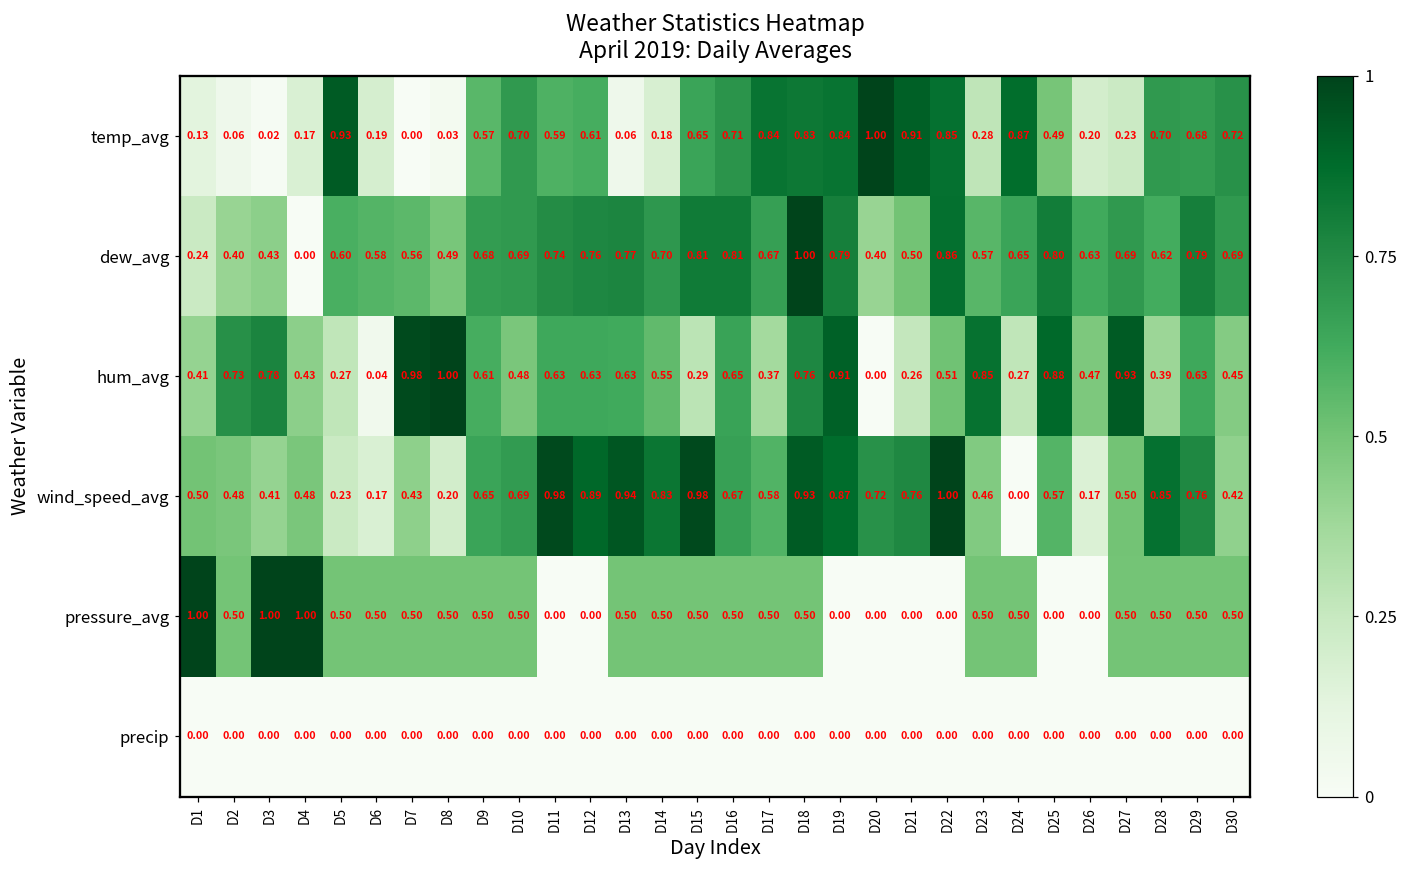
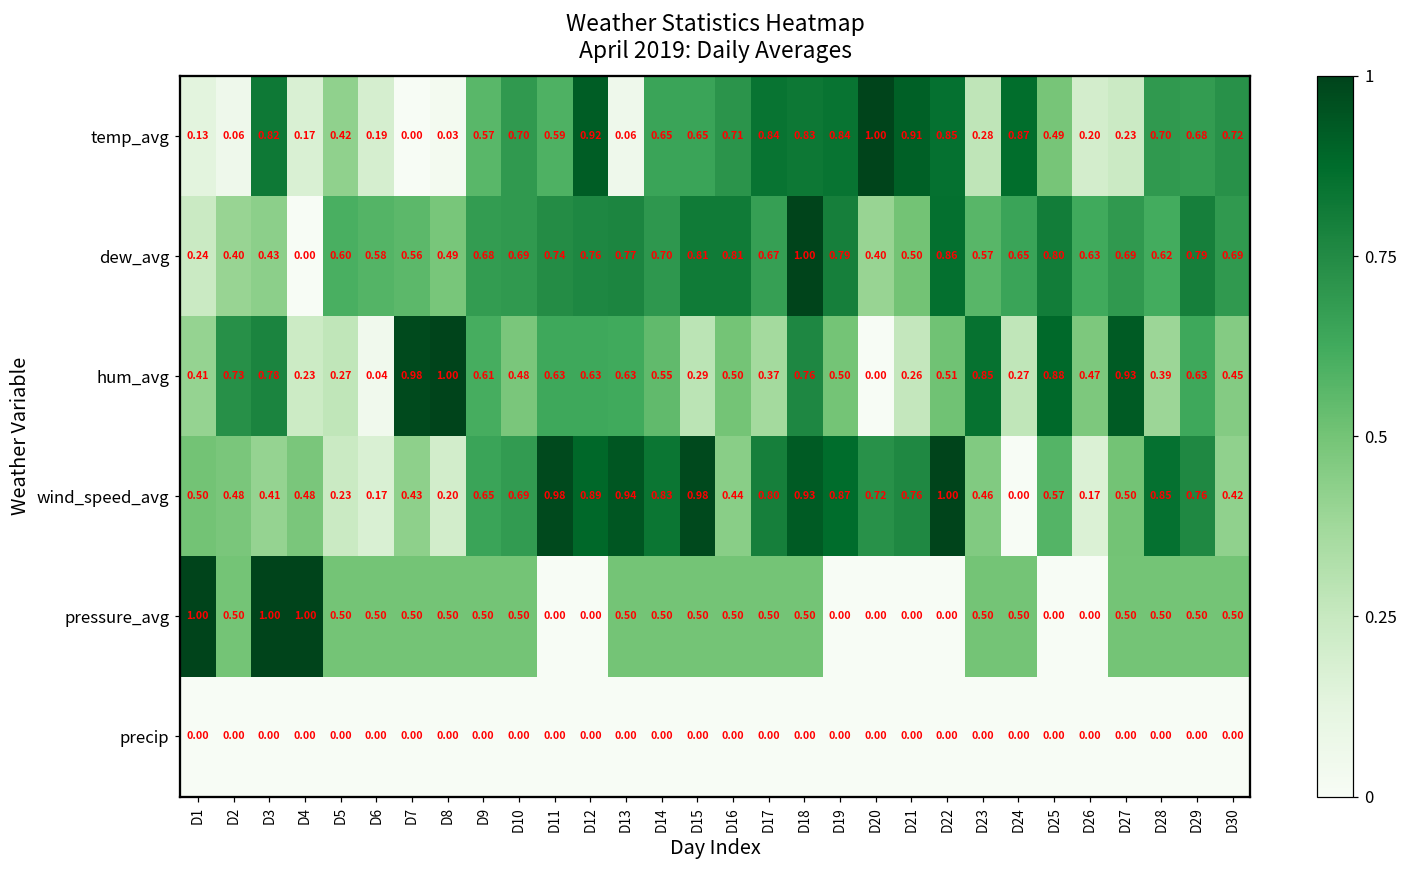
  {
    "temp_avg": {
      "D1": 0.13,
      "D2": 0.06,
-     "D3": 0.02,
+     "D3": 0.82,
      "D4": 0.17,
-     "D5": 0.93,
+     "D5": 0.42,
      "D6": 0.19,
      "D7": 0.00,
      "D8": 0.03,
      "D9": 0.57,
      "D10": 0.70,
      "D11": 0.59,
-     "D12": 0.61,
+     "D12": 0.92,
      "D13": 0.06,
-     "D14": 0.18,
+     "D14": 0.65,
      "D15": 0.65,
      "D16": 0.71,
      "D17": 0.84,
      "D18": 0.83,
      "D19": 0.84,
      "D20": 1.00,
      "D21": 0.91,
      "D22": 0.85,
      "D23": 0.28,
      "D24": 0.87,
      "D25": 0.49,
      "D26": 0.20,
      "D27": 0.23,
      "D28": 0.70,
      "D29": 0.68,
      "D30": 0.72
    },
    "dew_avg": {
      "D1": 0.24,
      "D2": 0.40,
      "D3": 0.43,
      "D4": 0.00,
      "D5": 0.60,
      "D6": 0.58,
      "D7": 0.56,
      "D8": 0.49,
      "D9": 0.68,
      "D10": 0.69,
      "D11": 0.74,
      "D12": 0.76,
      "D13": 0.77,
      "D14": 0.70,
      "D15": 0.81,
      "D16": 0.81,
      "D17": 0.67,
      "D18": 1.00,
      "D19": 0.79,
      "D20": 0.40,
      "D21": 0.50,
      "D22": 0.86,
      "D23": 0.57,
      "D24": 0.65,
      "D25": 0.80,
      "D26": 0.63,
      "D27": 0.69,
      "D28": 0.62,
      "D29": 0.79,
      "D30": 0.69
    },
    "hum_avg": {
      "D1": 0.41,
      "D2": 0.73,
      "D3": 0.78,
-     "D4": 0.43,
+     "D4": 0.23,
      "D5": 0.27,
      "D6": 0.04,
      "D7": 0.98,
      "D8": 1.00,
      "D9": 0.61,
      "D10": 0.48,
      "D11": 0.63,
      "D12": 0.63,
      "D13": 0.63,
      "D14": 0.55,
      "D15": 0.29,
-     "D16": 0.65,
+     "D16": 0.50,
      "D17": 0.37,
      "D18": 0.76,
-     "D19": 0.91,
+     "D19": 0.50,
      "D20": 0.00,
      "D21": 0.26,
      "D22": 0.51,
      "D23": 0.85,
      "D24": 0.27,
      "D25": 0.88,
      "D26": 0.47,
      "D27": 0.93,
      "D28": 0.39,
      "D29": 0.63,
      "D30": 0.45
    },
    "wind_speed_avg": {
      "D1": 0.50,
      "D2": 0.48,
      "D3": 0.41,
      "D4": 0.48,
      "D5": 0.23,
      "D6": 0.17,
      "D7": 0.43,
      "D8": 0.20,
      "D9": 0.65,
      "D10": 0.69,
      "D11": 0.98,
      "D12": 0.89,
      "D13": 0.94,
      "D14": 0.83,
      "D15": 0.98,
-     "D16": 0.67,
-     "D17": 0.58,
+     "D16": 0.44,
+     "D17": 0.80,
      "D18": 0.93,
      "D19": 0.87,
      "D20": 0.72,
      "D21": 0.76,
      "D22": 1.00,
      "D23": 0.46,
      "D24": 0.00,
      "D25": 0.57,
      "D26": 0.17,
      "D27": 0.50,
      "D28": 0.85,
      "D29": 0.76,
      "D30": 0.42
    },
    "pressure_avg": {
      "D1": 1.00,
      "D2": 0.50,
      "D3": 1.00,
      "D4": 1.00,
      "D5": 0.50,
      "D6": 0.50,
      "D7": 0.50,
      "D8": 0.50,
      "D9": 0.50,
      "D10": 0.50,
      "D11": 0.00,
      "D12": 0.00,
      "D13": 0.50,
      "D14": 0.50,
      "D15": 0.50,
      "D16": 0.50,
      "D17": 0.50,
      "D18": 0.50,
      "D19": 0.00,
      "D20": 0.00,
      "D21": 0.00,
      "D22": 0.00,
      "D23": 0.50,
      "D24": 0.50,
      "D25": 0.00,
      "D26": 0.00,
      "D27": 0.50,
      "D28": 0.50,
      "D29": 0.50,
      "D30": 0.50
    },
    "precip": {
      "D1": 0.00,
      "D2": 0.00,
      "D3": 0.00,
      "D4": 0.00,
      "D5": 0.00,
      "D6": 0.00,
      "D7": 0.00,
      "D8": 0.00,
      "D9": 0.00,
      "D10": 0.00,
      "D11": 0.00,
      "D12": 0.00,
      "D13": 0.00,
      "D14": 0.00,
      "D15": 0.00,
      "D16": 0.00,
      "D17": 0.00,
      "D18": 0.00,
      "D19": 0.00,
      "D20": 0.00,
      "D21": 0.00,
      "D22": 0.00,
      "D23": 0.00,
      "D24": 0.00,
      "D25": 0.00,
      "D26": 0.00,
      "D27": 0.00,
      "D28": 0.00,
      "D29": 0.00,
      "D30": 0.00
    }
  }
